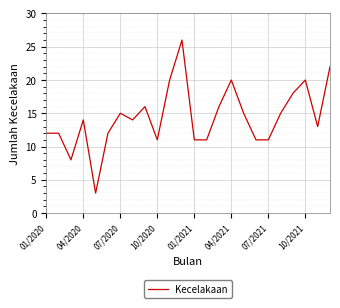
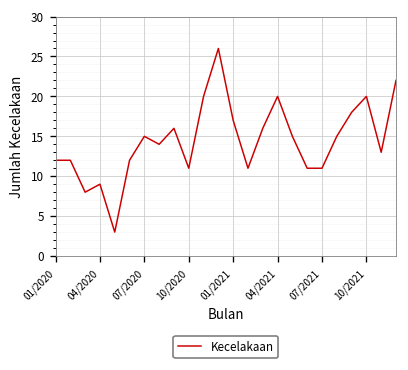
  {
    "01/2020": 12,
-   "04/2020": 14,
+   "04/2020": 9,
    "07/2020": 15,
    "10/2020": 11,
-   "01/2021": 11,
+   "01/2021": 17,
    "04/2021": 20,
    "07/2021": 11,
    "10/2021": 20
  }
